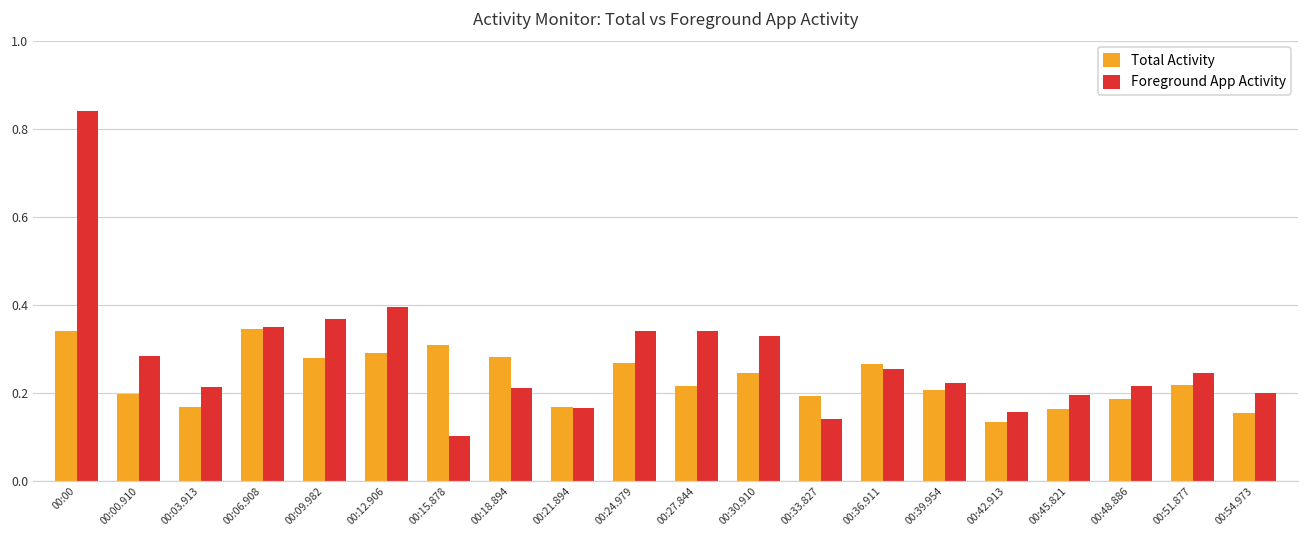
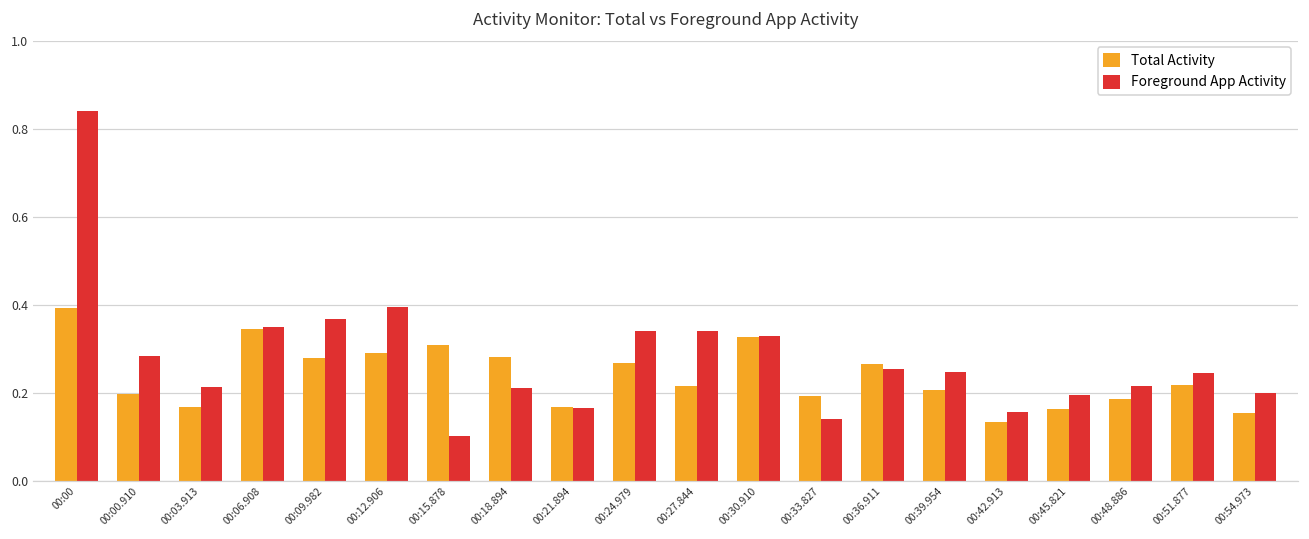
  {
    "Total Activity": {
-     "00:00": 0.34,
+     "00:00": 0.39,
      "00:00.910": 0.20,
      "00:03.913": 0.17,
      "00:06.908": 0.34,
      "00:09.982": 0.28,
      "00:12.906": 0.29,
      "00:15.878": 0.31,
      "00:18.894": 0.28,
      "00:21.894": 0.17,
      "00:24.979": 0.27,
      "00:27.844": 0.21,
-     "00:30.910": 0.25,
+     "00:30.910": 0.33,
      "00:33.827": 0.19,
      "00:36.911": 0.27,
      "00:39.954": 0.21,
      "00:42.913": 0.13,
      "00:45.821": 0.16,
      "00:48.886": 0.19,
      "00:51.877": 0.22,
      "00:54.973": 0.15
    },
    "Foreground App Activity": {
      "00:00": 0.84,
      "00:00.910": 0.28,
      "00:03.913": 0.21,
      "00:06.908": 0.35,
      "00:09.982": 0.37,
      "00:12.906": 0.39,
      "00:15.878": 0.10,
      "00:18.894": 0.21,
      "00:21.894": 0.16,
      "00:24.979": 0.34,
      "00:27.844": 0.34,
      "00:30.910": 0.33,
      "00:33.827": 0.14,
      "00:36.911": 0.25,
-     "00:39.954": 0.22,
+     "00:39.954": 0.25,
      "00:42.913": 0.16,
      "00:45.821": 0.20,
      "00:48.886": 0.22,
      "00:51.877": 0.25,
      "00:54.973": 0.20
    }
  }
